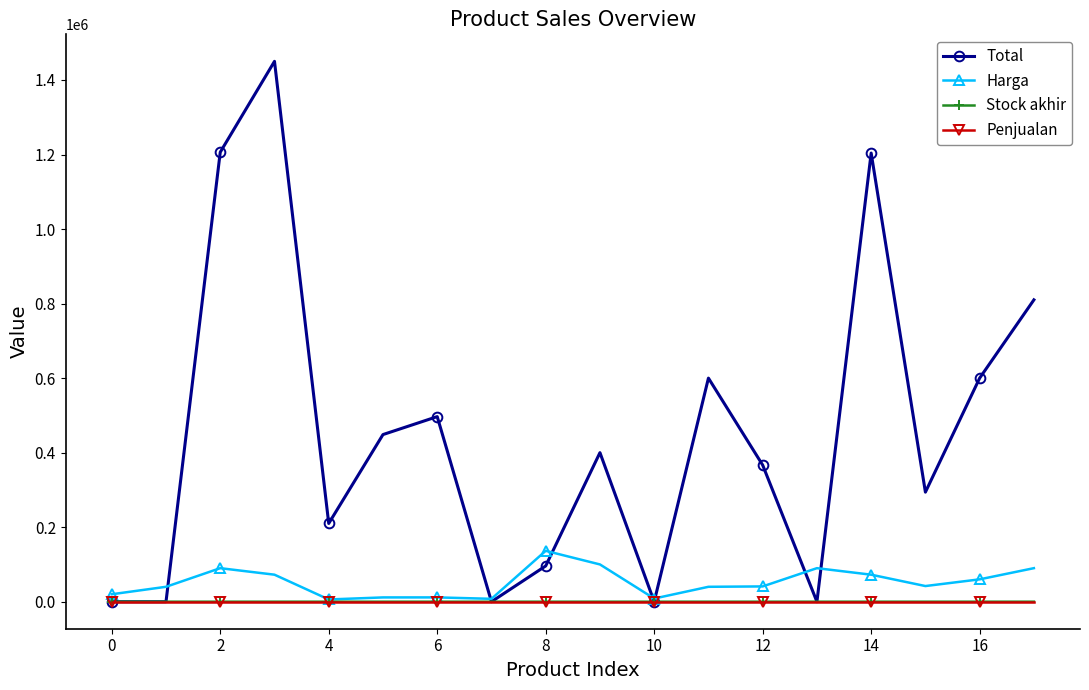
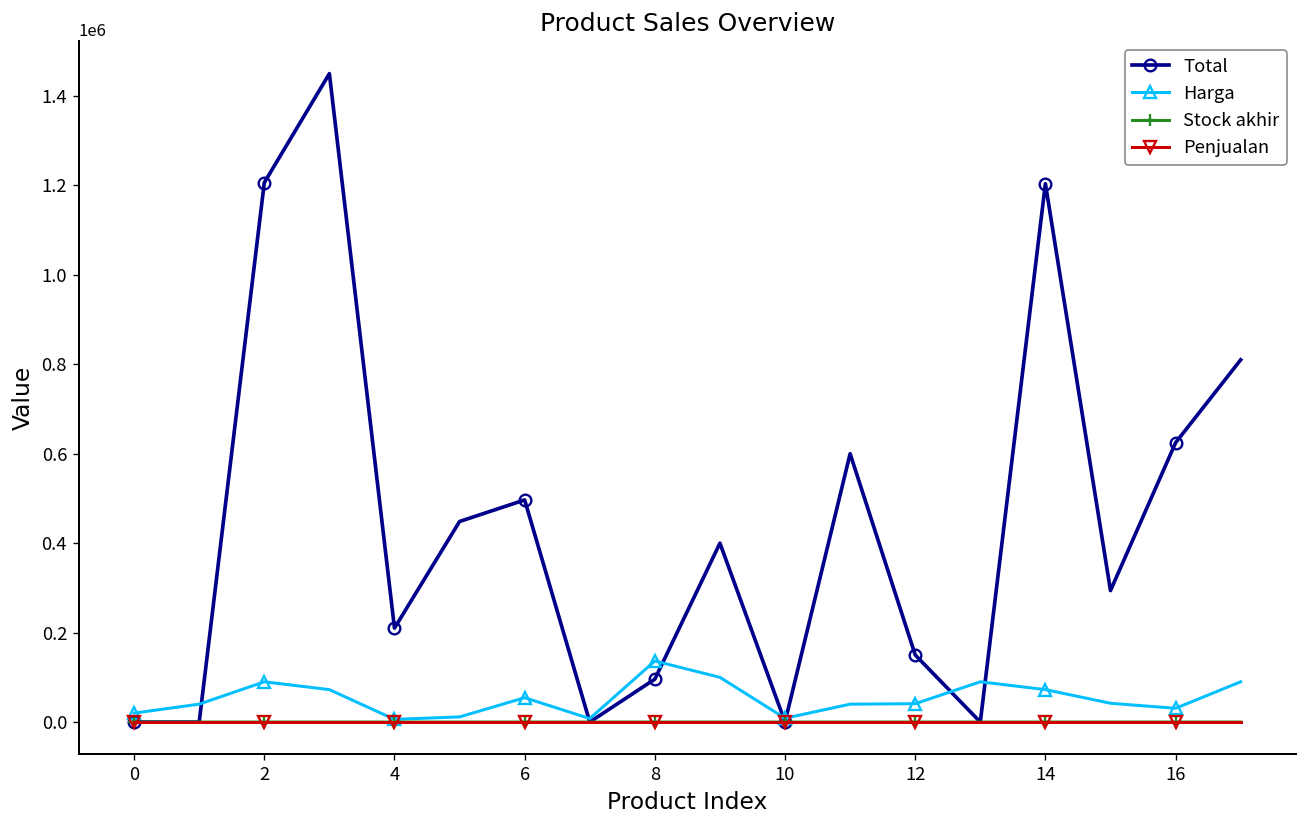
  {
    "Total": {
      "2": 1210000,
      "4": 210000,
      "6": 500000,
      "8": 100000,
-     "12": 370000,
+     "12": 150000,
      "14": 1200000,
-     "16": 600000
+     "16": 620000
    },
    "Harga": {
      "0": 20000,
      "2": 90000,
-     "6": 10000,
+     "6": 50000,
      "8": 140000,
      "10": 10000,
      "12": 40000,
      "14": 70000,
-     "16": 60000
+     "16": 30000
    },
    "Penjualan": {
      "2": 0,
      "6": 0,
      "8": 0,
      "12": 0,
      "14": 0,
      "16": 0
    }
  }
